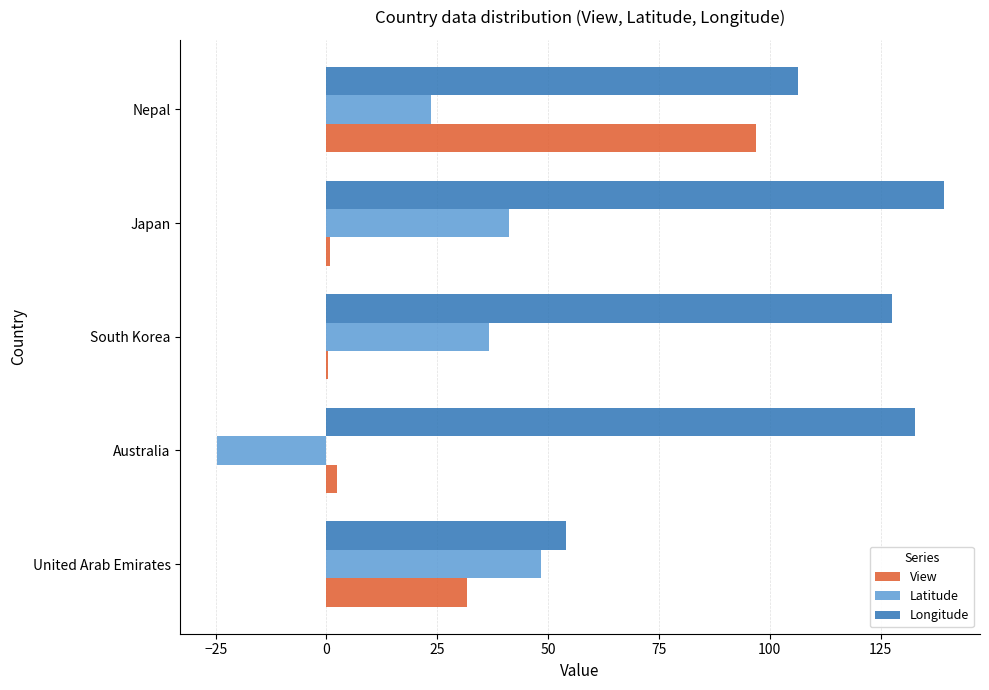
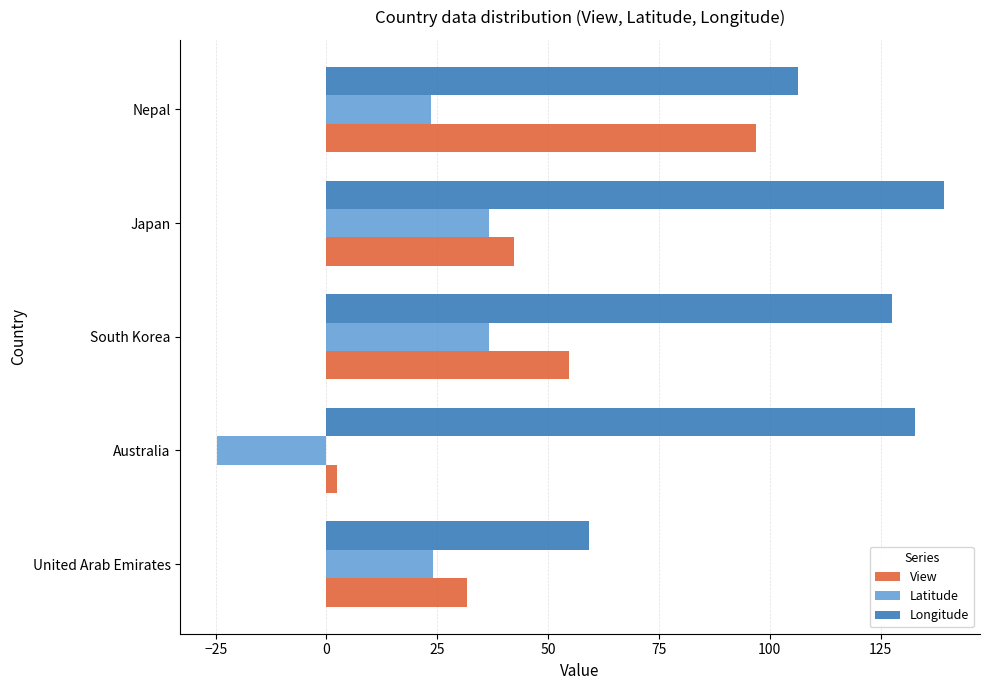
  {
    "View": {
      "Nepal": 97,
-     "Japan": 1,
-     "South Korea": 0,
+     "Japan": 42,
+     "South Korea": 55,
      "Australia": 2,
      "United Arab Emirates": 32
    },
    "Latitude": {
      "Nepal": 23,
-     "Japan": 41,
+     "Japan": 37,
      "South Korea": 37,
      "Australia": -25,
-     "United Arab Emirates": 48
+     "United Arab Emirates": 24
    },
    "Longitude": {
      "Nepal": 106,
      "Japan": 139,
      "South Korea": 128,
      "Australia": 133,
-     "United Arab Emirates": 54
+     "United Arab Emirates": 59
    }
  }
